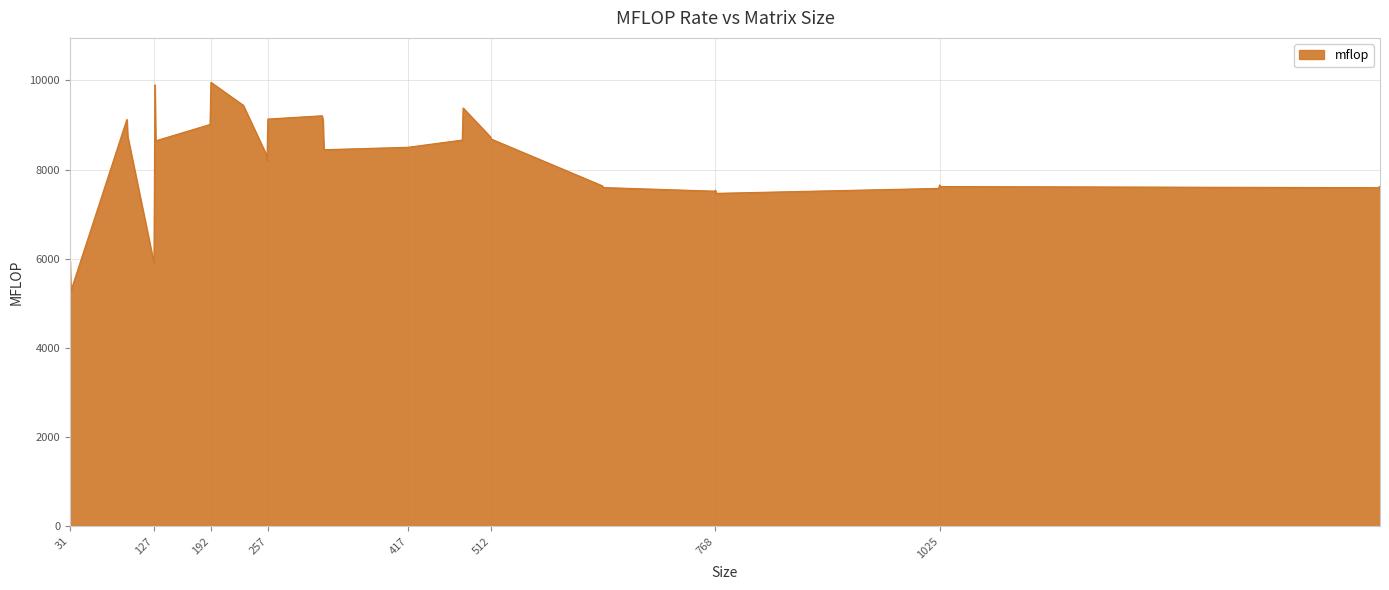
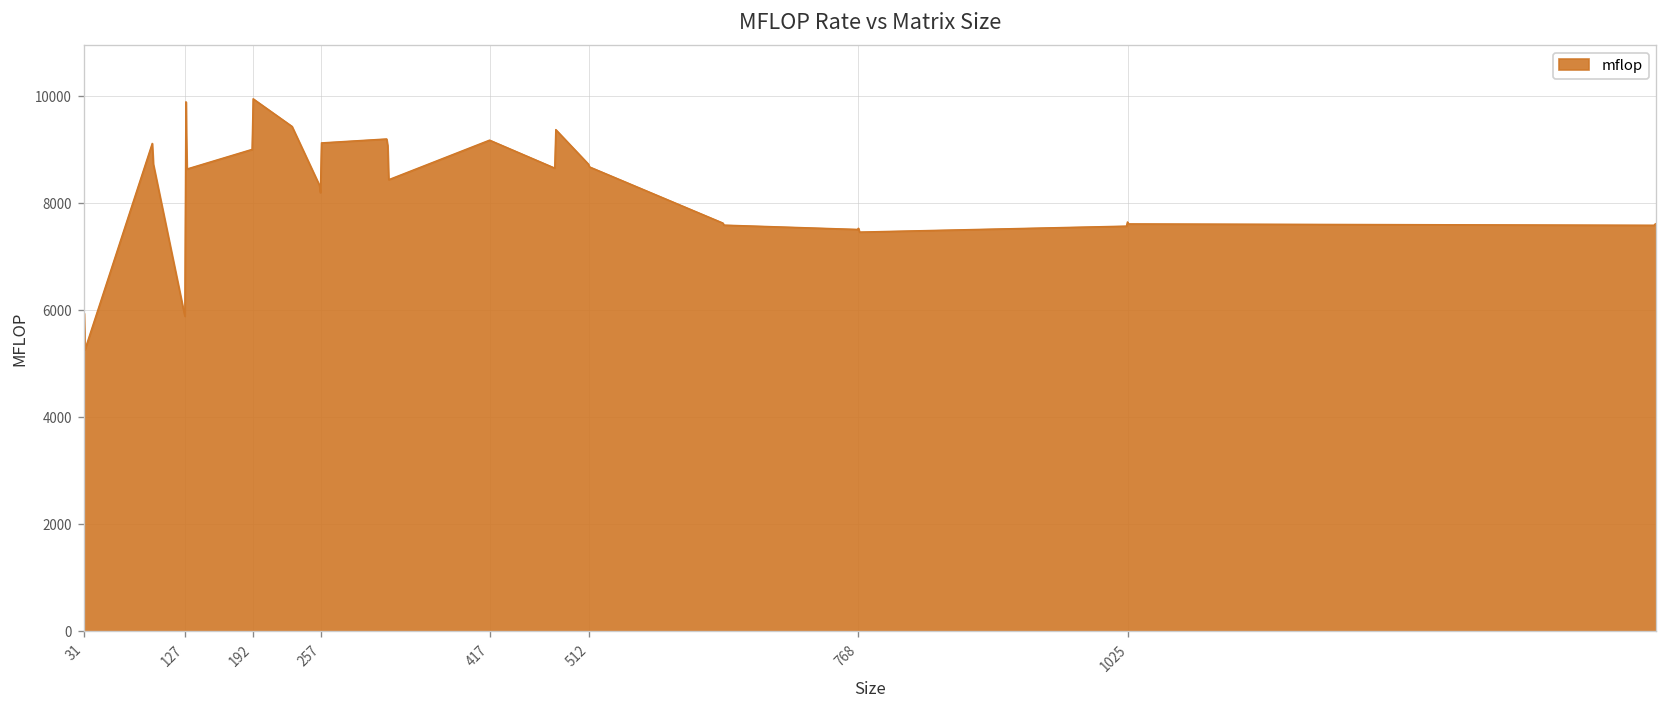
  {
    "31": 6000,
    "127": 5900,
    "192": 10000,
    "257": 9100,
-   "417": 8500,
+   "417": 9200,
    "512": 8700,
    "768": 7500,
    "1025": 7600
  }
